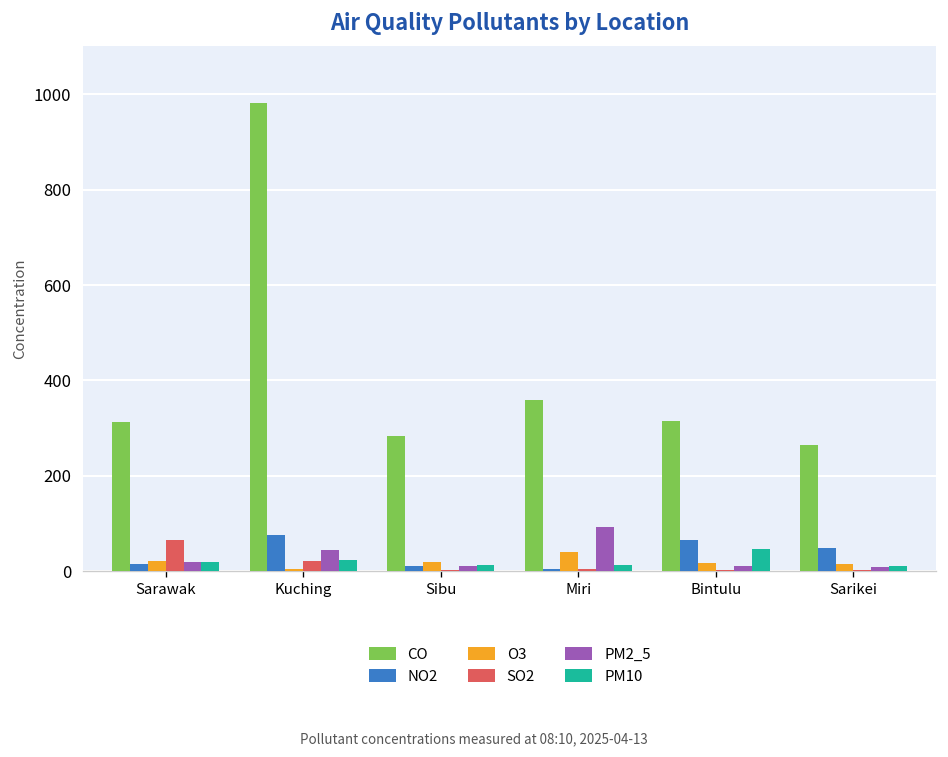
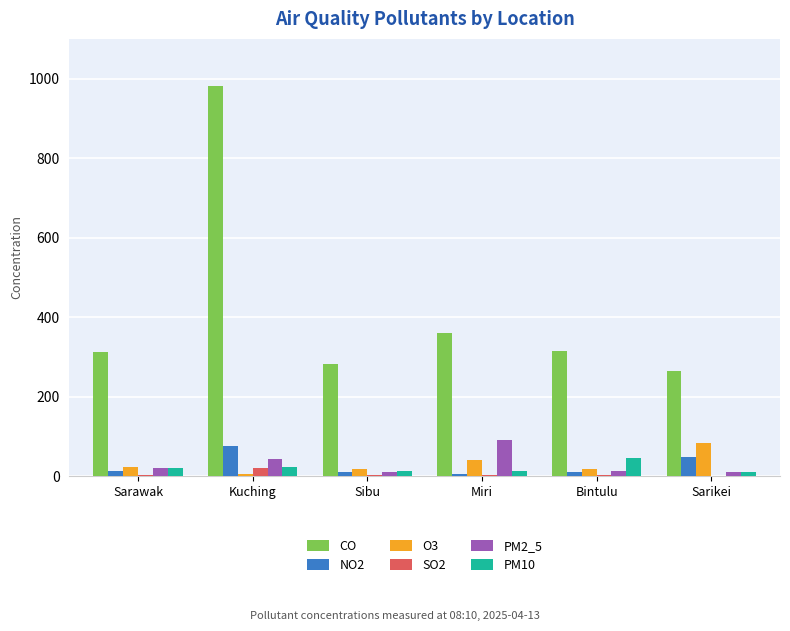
  {
    "CO": {
      "Sarawak": 310,
      "Kuching": 980,
      "Sibu": 280,
      "Miri": 360,
      "Bintulu": 310,
      "Sarikei": 260
    },
    "NO2": {
      "Sarawak": 10,
      "Kuching": 70,
      "Sibu": 10,
-     "Bintulu": 60,
+     "Bintulu": 10,
      "Sarikei": 50
    },
    "O3": {
      "Sarawak": 20,
      "Sibu": 20,
      "Miri": 40,
      "Bintulu": 20,
-     "Sarikei": 20
+     "Sarikei": 80
    },
    "SO2": {
-     "Sarawak": 60,
+     "Sarawak": 0,
      "Kuching": 20
    },
    "PM2_5": {
      "Sarawak": 20,
      "Kuching": 40,
      "Sibu": 10,
      "Miri": 90,
      "Bintulu": 10,
      "Sarikei": 10
    },
    "PM10": {
      "Sarawak": 20,
      "Kuching": 20,
      "Sibu": 10,
      "Miri": 10,
      "Bintulu": 50,
      "Sarikei": 10
    }
  }
